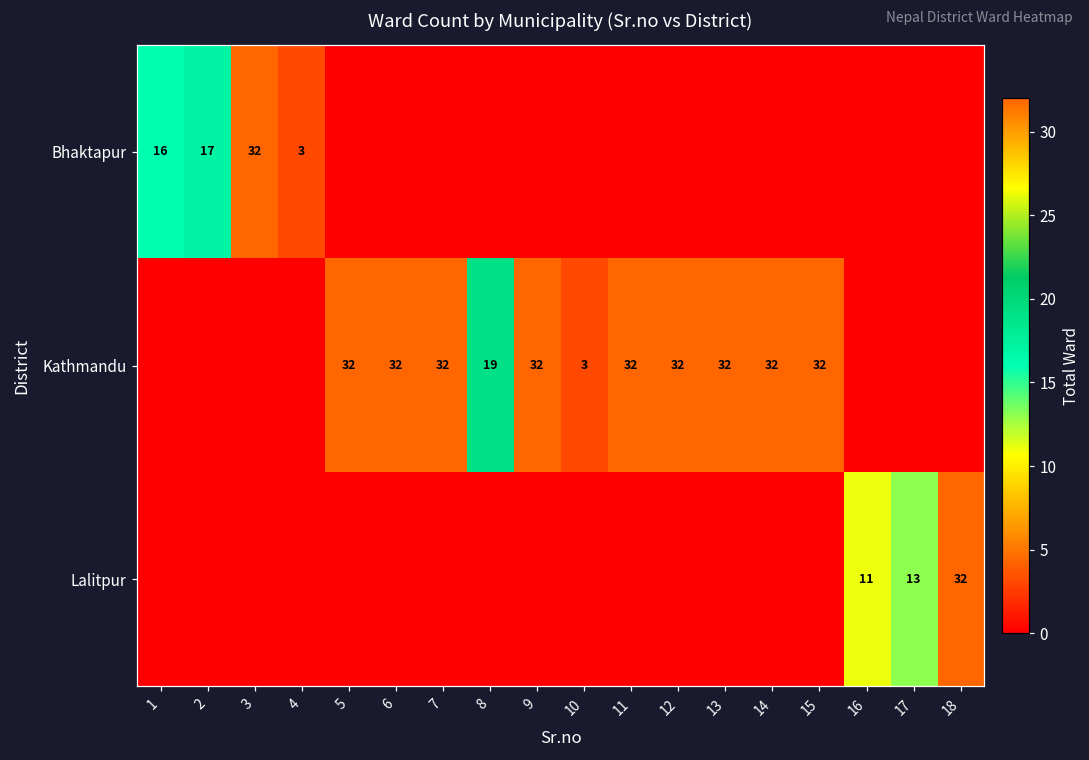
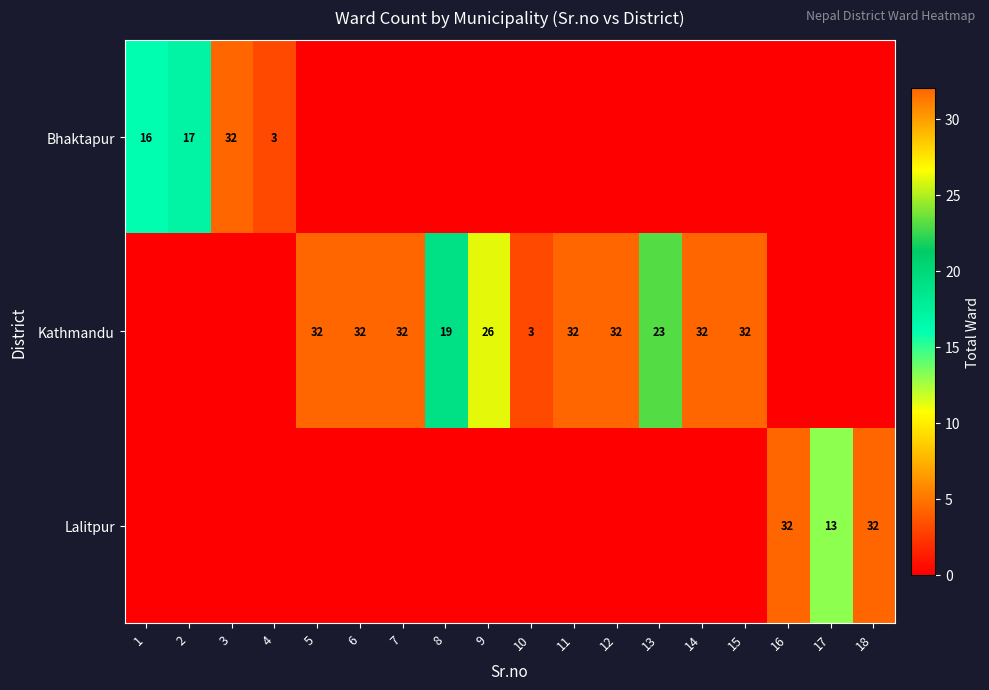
  {
    "Bhaktapur": {
      "1": 16,
      "2": 17,
      "3": 32,
      "4": 3
    },
    "Kathmandu": {
      "5": 32,
      "6": 32,
      "7": 32,
      "8": 19,
-     "9": 32,
+     "9": 26,
      "10": 3,
      "11": 32,
      "12": 32,
-     "13": 32,
+     "13": 23,
      "14": 32,
      "15": 32
    },
    "Lalitpur": {
-     "16": 11,
+     "16": 32,
      "17": 13,
      "18": 32
    }
  }
